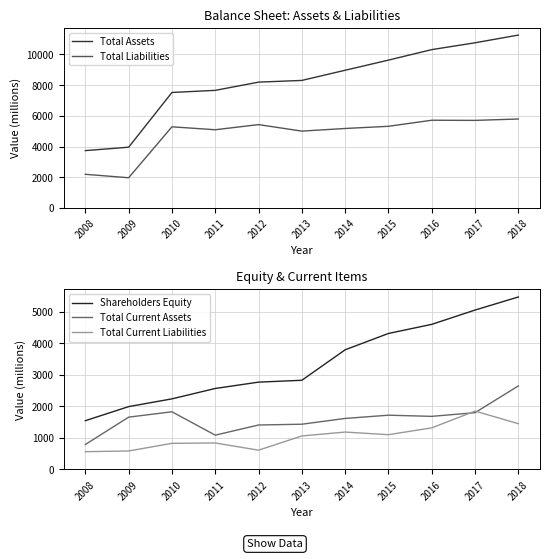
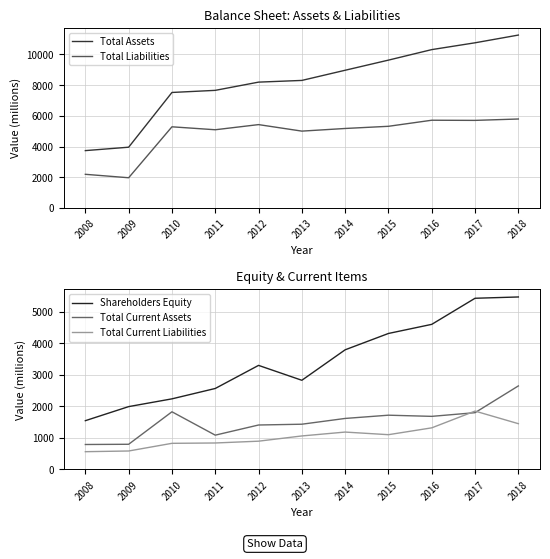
  {
    "Equity & Current Items": {
      "Shareholders Equity": {
        "2008": 1500,
        "2009": 2000,
        "2010": 2200,
        "2011": 2600,
-       "2012": 2800,
+       "2012": 3300,
        "2013": 2800,
        "2014": 3800,
        "2015": 4300,
        "2016": 4600,
-       "2017": 5100,
+       "2017": 5400,
        "2018": 5500
      },
      "Total Current Assets": {
        "2008": 800,
-       "2009": 1700,
+       "2009": 800,
        "2010": 1800,
        "2011": 1100,
        "2012": 1400,
        "2013": 1400,
        "2014": 1600,
        "2015": 1700,
        "2016": 1700,
        "2018": 2600
      },
      "Total Current Liabilities": {
        "2008": 600,
        "2009": 600,
        "2010": 800,
        "2011": 800,
-       "2012": 600,
+       "2012": 900,
        "2013": 1100,
        "2014": 1200,
        "2015": 1100,
        "2016": 1300,
        "2018": 1400
      }
    }
  }
